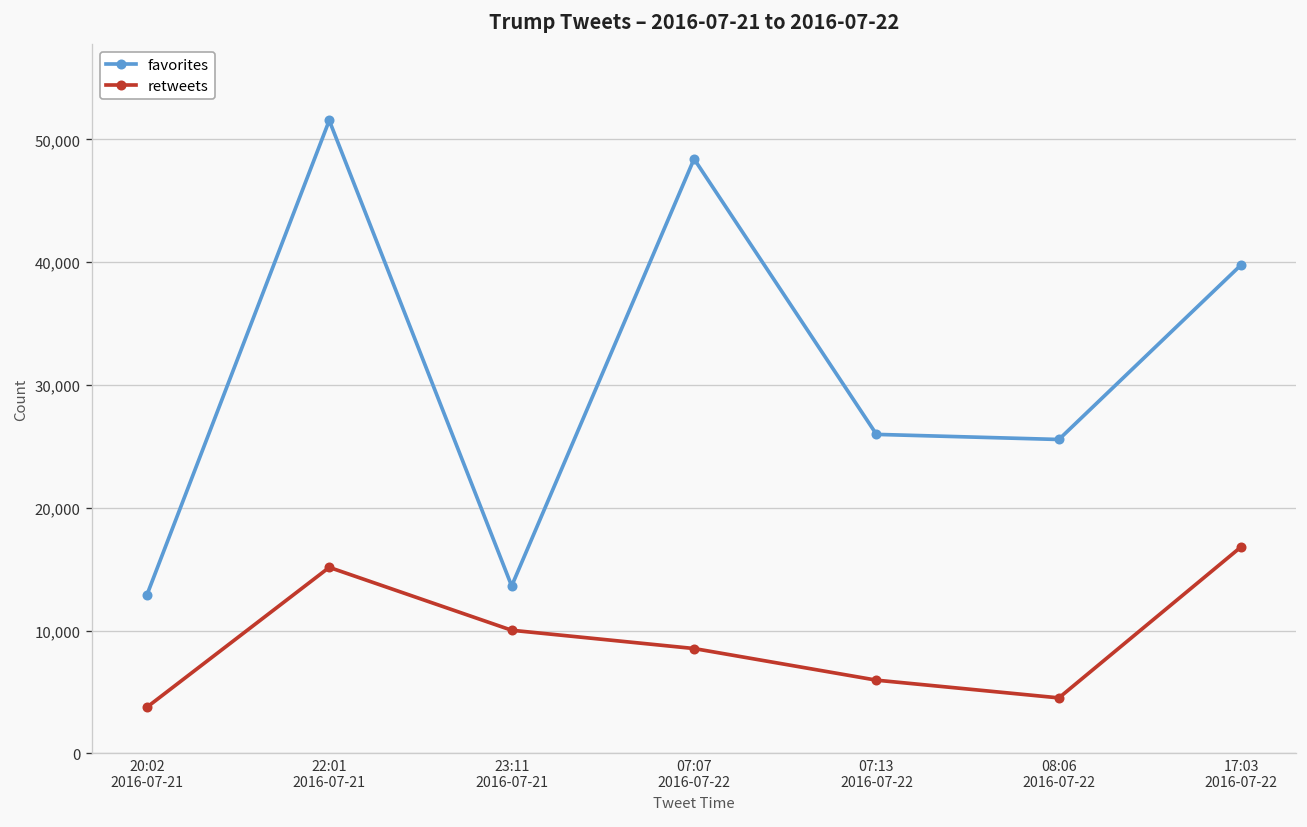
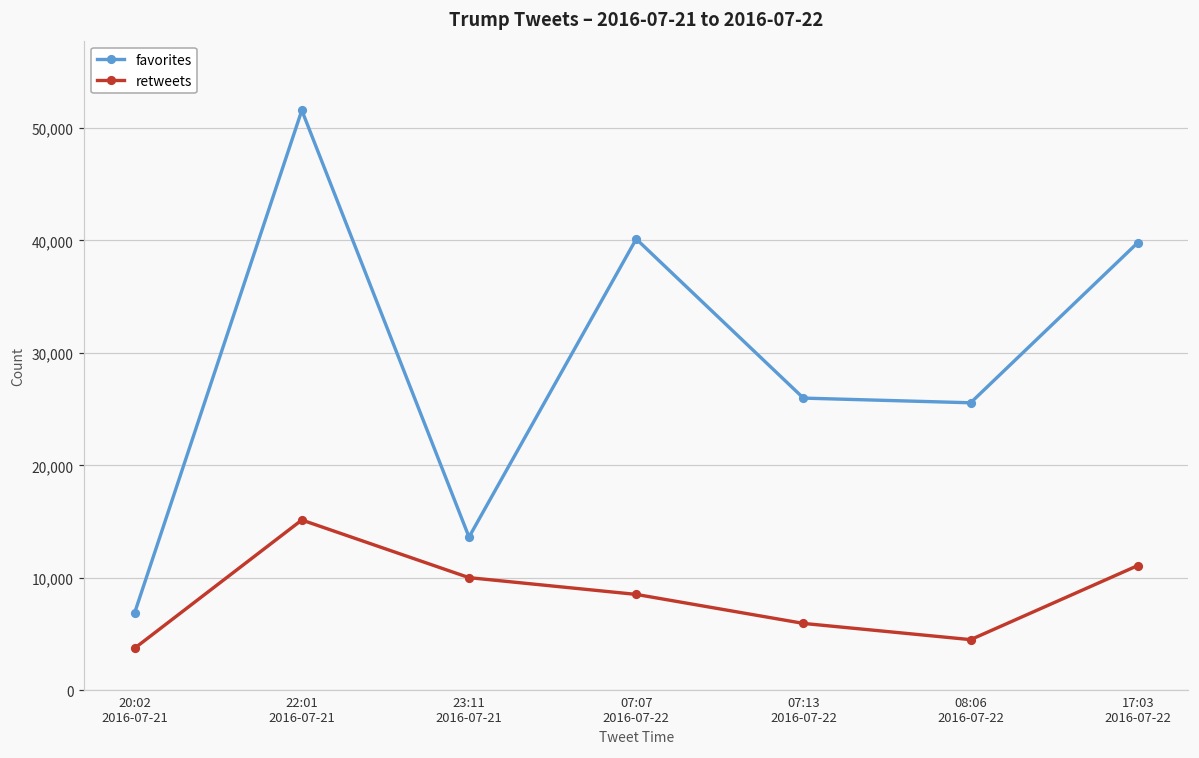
  {
    "favorites": {
-     "20:02 2016-07-21": "12,900",
+     "20:02 2016-07-21": "6,900",
      "22:01 2016-07-21": "51,600",
      "23:11 2016-07-21": "13,600",
-     "07:07 2016-07-22": "48,400",
+     "07:07 2016-07-22": "40,100",
      "07:13 2016-07-22": "26,000",
      "08:06 2016-07-22": "25,600",
      "17:03 2016-07-22": "39,800"
    },
    "retweets": {
      "20:02 2016-07-21": "3,800",
      "22:01 2016-07-21": "15,100",
      "23:11 2016-07-21": "10,000",
      "07:07 2016-07-22": "8,500",
      "07:13 2016-07-22": "6,000",
      "08:06 2016-07-22": "4,500",
-     "17:03 2016-07-22": "16,800"
+     "17:03 2016-07-22": "11,100"
    }
  }
